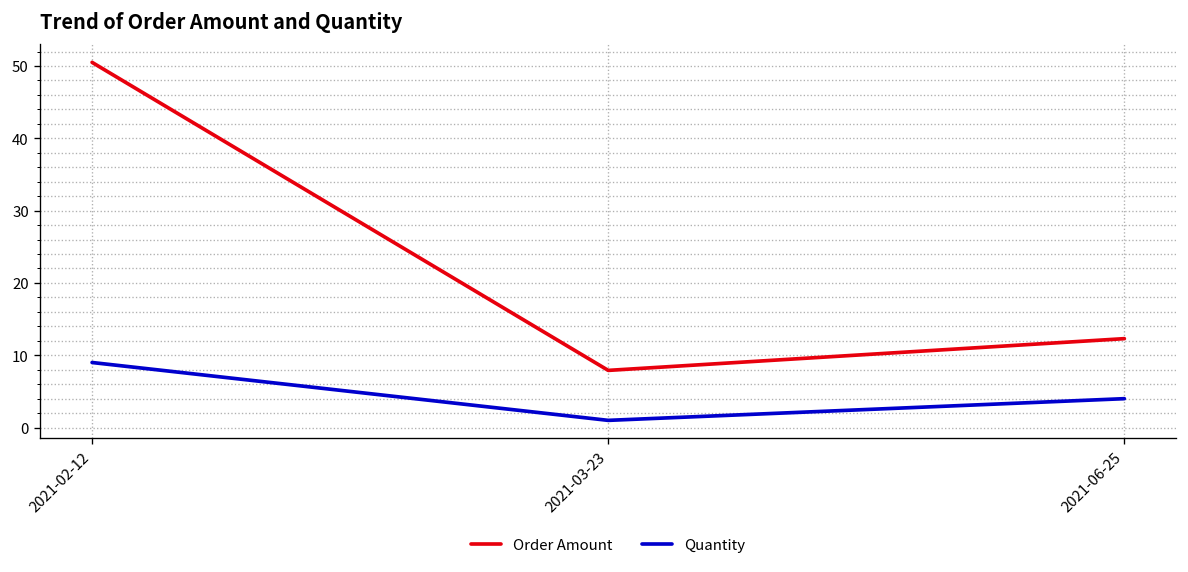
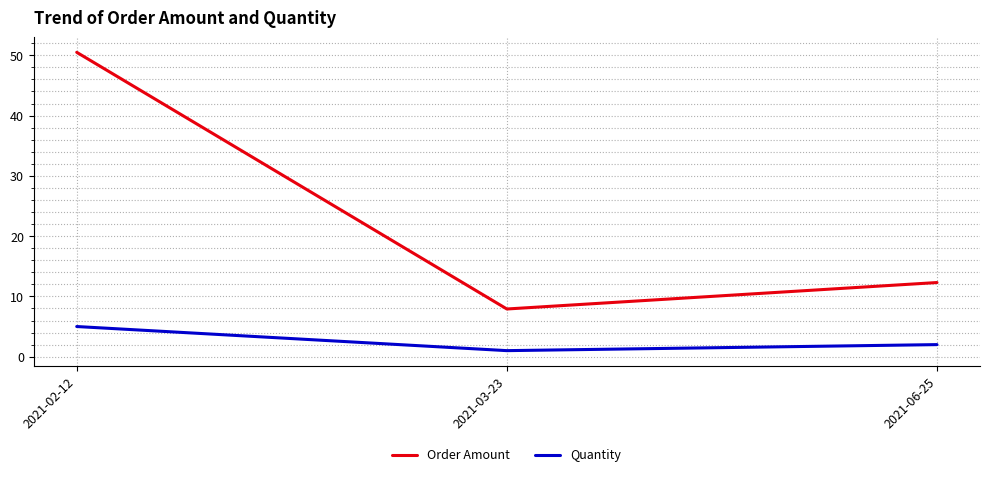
  {
    "Order Amount": {
      "2021-02-12": 51,
      "2021-03-23": 8,
      "2021-06-25": 12
    },
    "Quantity": {
-     "2021-02-12": 9,
+     "2021-02-12": 5,
      "2021-03-23": 1,
-     "2021-06-25": 4
+     "2021-06-25": 2
    }
  }
